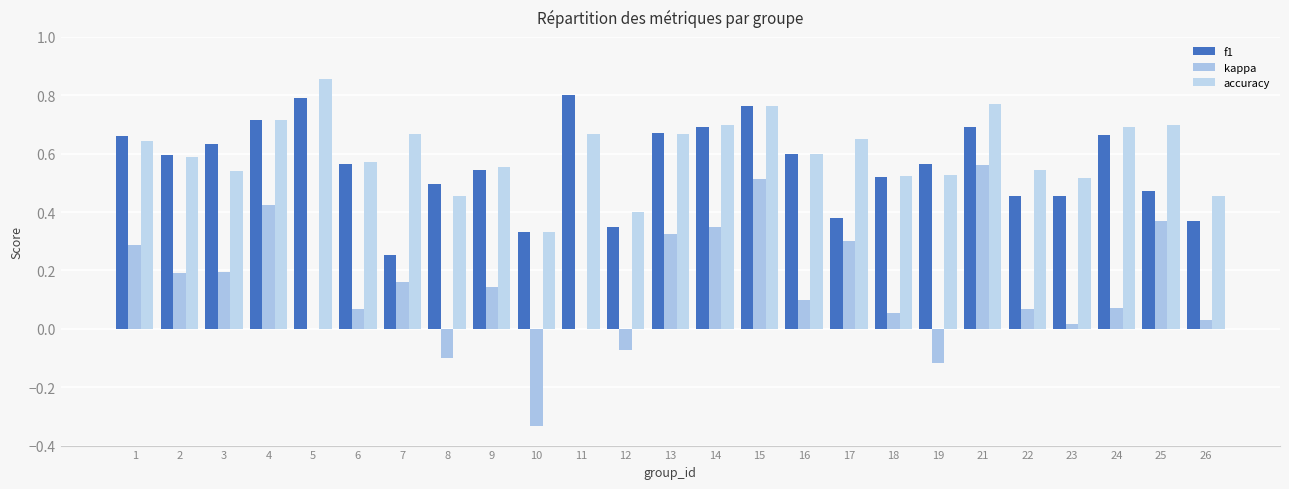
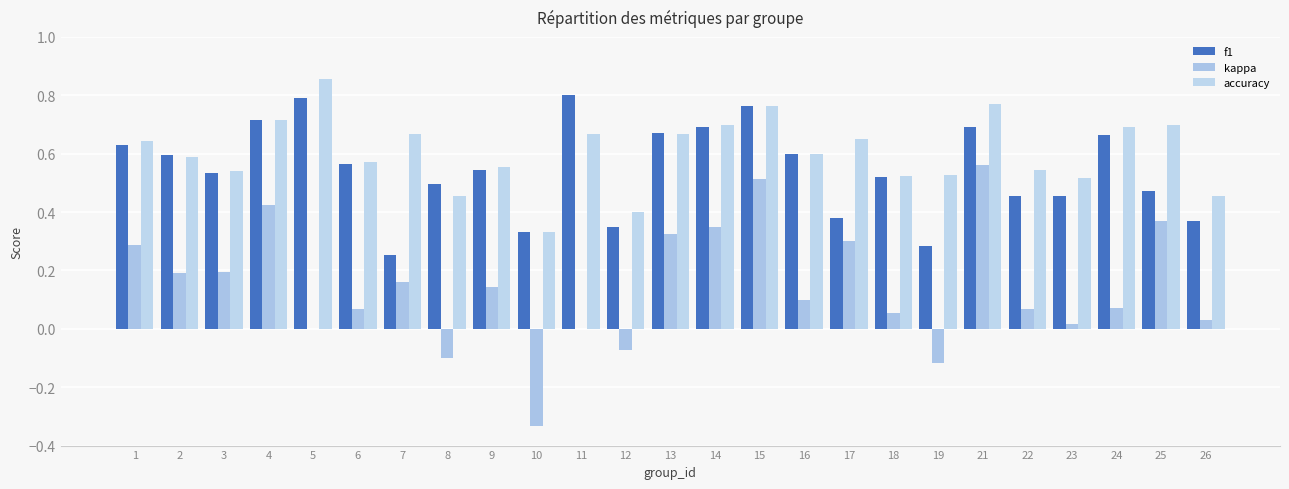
  {
    "f1": {
-     "1": 0.66,
+     "1": 0.63,
      "2": 0.60,
-     "3": 0.63,
+     "3": 0.53,
      "4": 0.71,
      "5": 0.79,
      "6": 0.57,
      "7": 0.25,
      "8": 0.50,
      "9": 0.54,
      "10": 0.33,
      "11": 0.80,
      "12": 0.35,
      "13": 0.67,
      "14": 0.69,
      "15": 0.76,
      "16": 0.60,
      "17": 0.38,
      "18": 0.52,
-     "19": 0.56,
+     "19": 0.28,
      "21": 0.69,
      "22": 0.45,
      "23": 0.46,
      "24": 0.66,
      "25": 0.47,
      "26": 0.37
    }
  }
